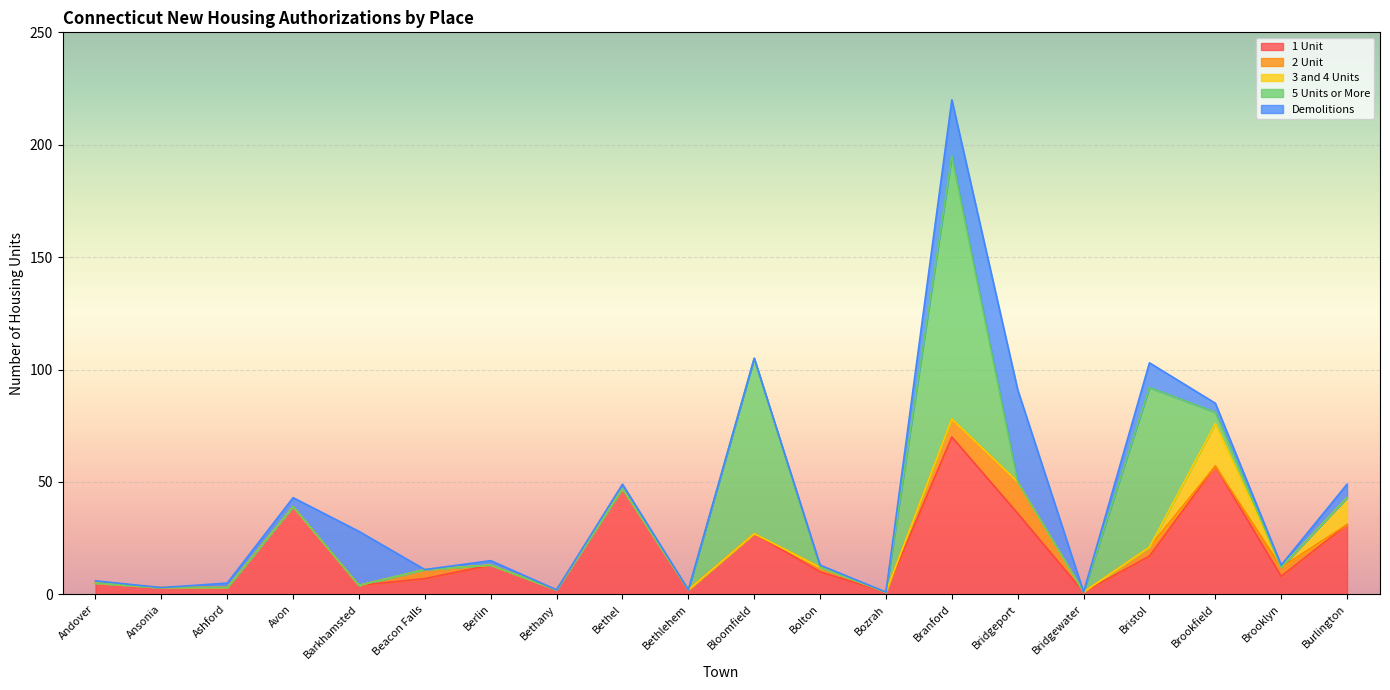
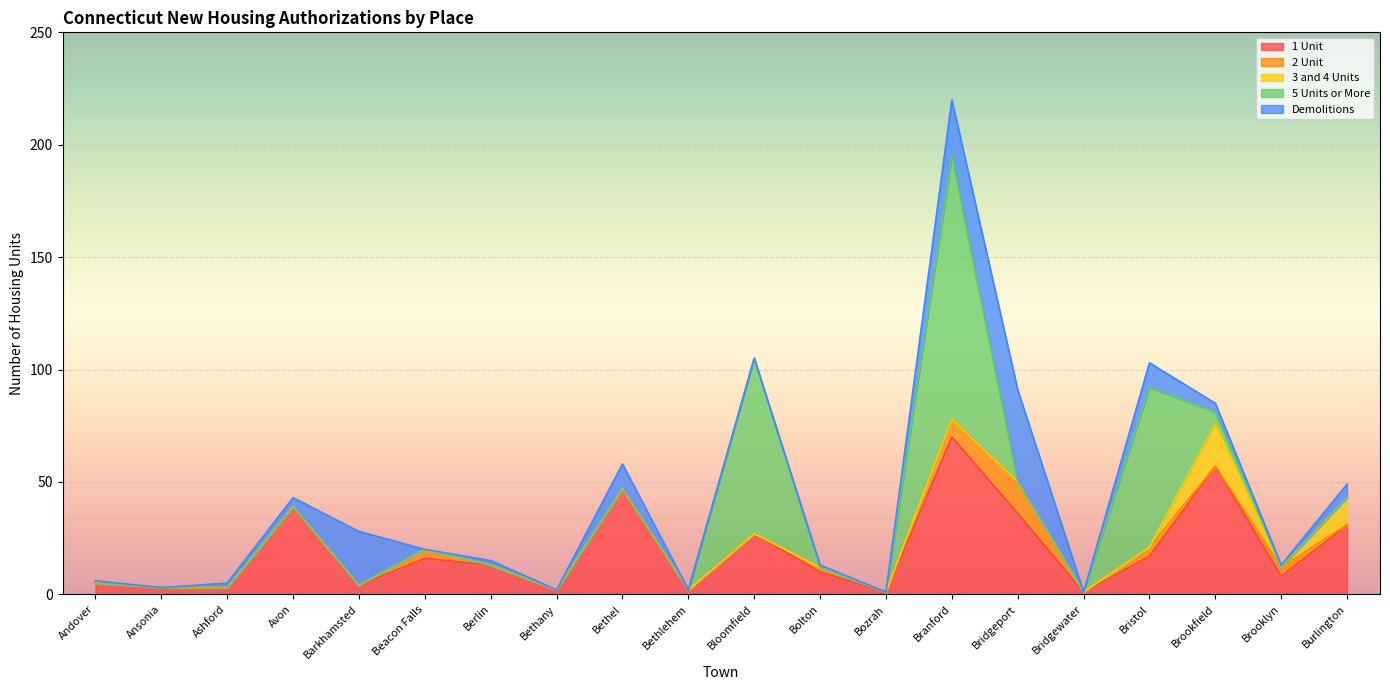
  {
    "1 Unit": {
-     "Beacon Falls": 7,
+     "Beacon Falls": 16,
      "Bolton": 10,
      "Branford": 70,
      "Bridgeport": 36,
      "Bristol": 17,
      "Brooklyn": 8
    },
    "3 and 4 Units": {
      "Brookfield": 19
    },
    "5 Units or More": {
      "Branford": 117,
      "Bristol": 71,
      "Brookfield": 5
    },
    "Demolitions": {
      "Ashford": 2,
      "Avon": 4,
      "Barkhamsted": 24,
      "Berlin": 2,
-     "Bethel": 2,
+     "Bethel": 11,
      "Branford": 25,
      "Bridgeport": 41,
      "Bristol": 11,
      "Brookfield": 4,
      "Burlington": 6
    }
  }
